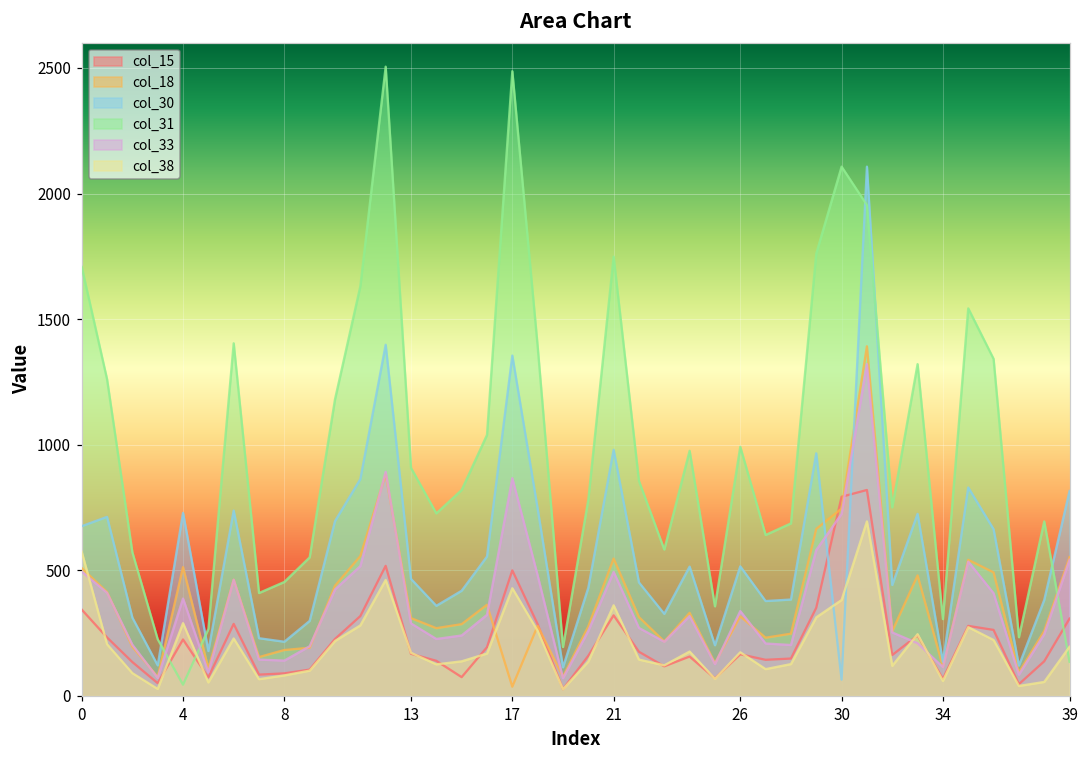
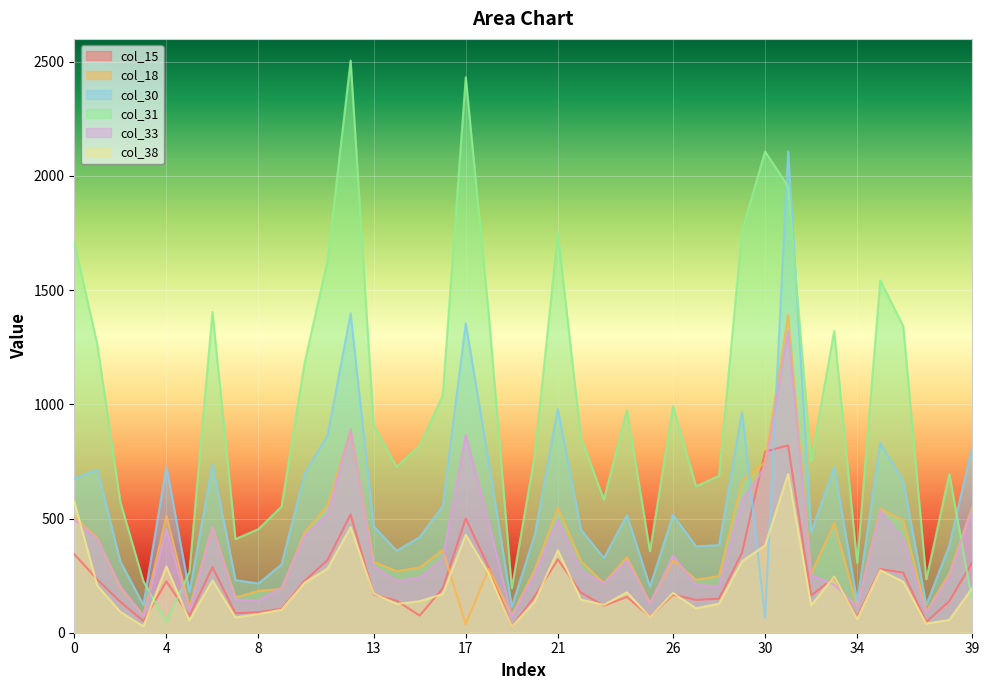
  {
    "col_15": {
      "0": 340,
      "4": 230,
      "17": 500,
      "21": 320,
      "30": 790,
      "39": 310
    },
    "col_18": {
      "0": 510,
      "4": 510,
      "8": 180,
      "13": 310,
      "17": 40,
      "21": 550,
      "26": 320,
      "30": 750
    },
    "col_30": {
      "0": 680,
      "4": 730,
      "8": 220,
      "13": 470,
      "17": 1360,
      "21": 980,
      "26": 520,
      "30": 70,
      "34": 140,
      "39": 820
    },
    "col_31": {
      "0": 1710,
      "4": 50,
      "8": 450,
      "13": 910,
-     "17": 2490,
+     "17": 2430,
      "21": 1750,
      "26": 990,
      "30": 2110,
      "34": 310,
      "39": 140
    },
    "col_33": {
      "0": 500,
-     "4": 390,
+     "4": 450,
      "8": 140,
      "13": 290,
      "17": 870,
      "21": 490,
      "26": 340,
      "30": 730
    },
    "col_38": {
      "0": 570,
      "4": 290,
      "17": 430,
      "21": 360,
      "30": 380,
      "39": 200
    }
  }
